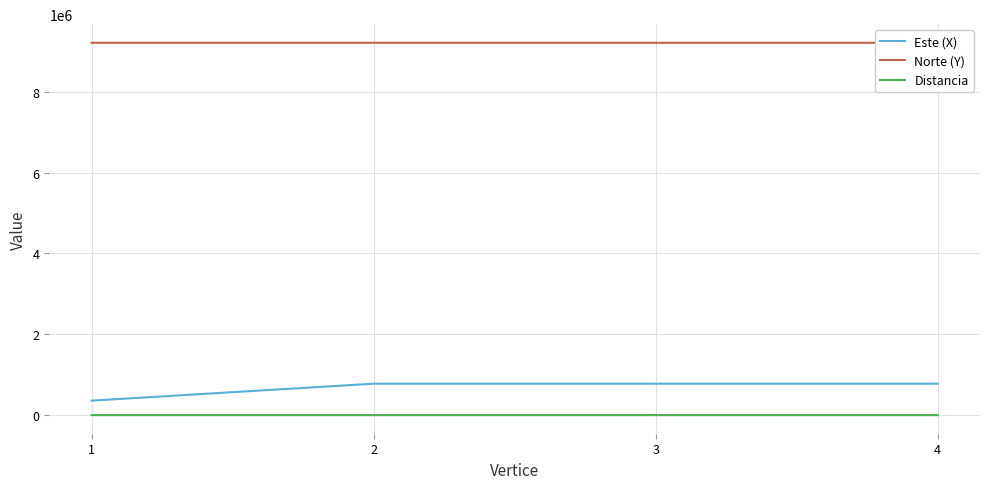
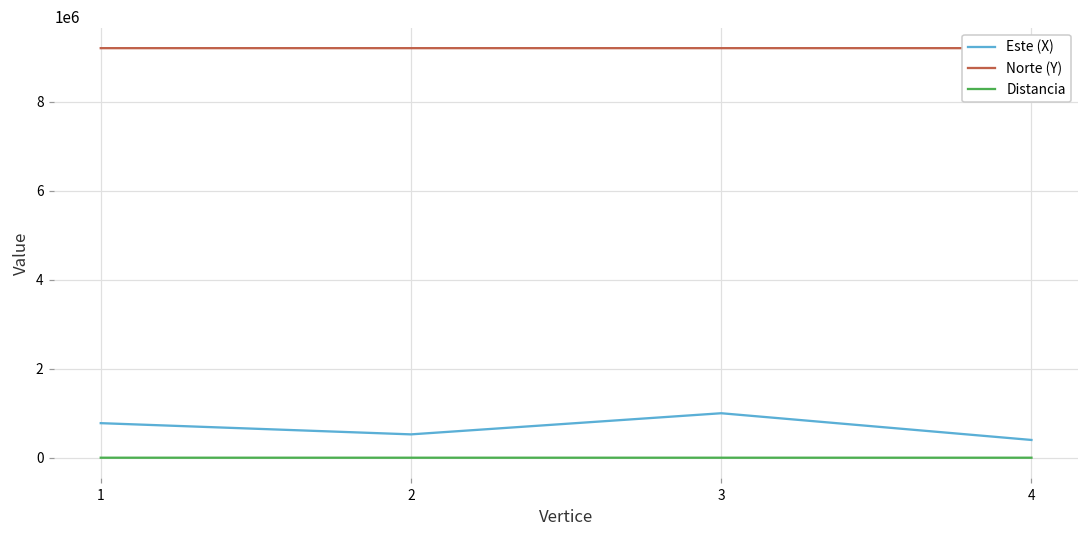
  {
    "Este (X)": {
-     "1": 400000,
-     "2": 800000,
-     "3": 800000,
-     "4": 800000
+     "1": 800000,
+     "2": 500000,
+     "3": 1000000,
+     "4": 400000
    },
    "Norte (Y)": {
      "1": 9200000,
      "2": 9200000,
      "3": 9200000
    },
    "Distancia": {
      "1": 0,
      "2": 0,
      "3": 0,
      "4": 0
    }
  }
